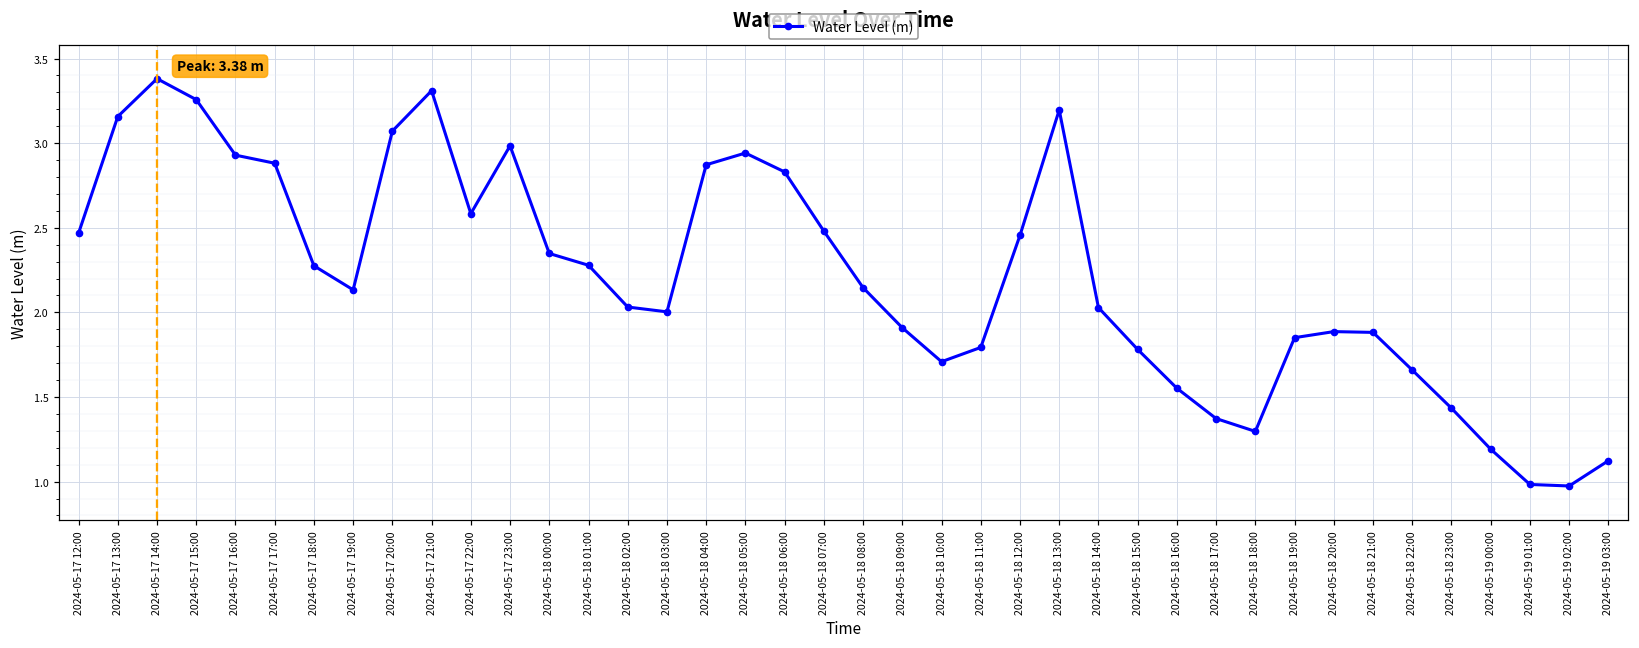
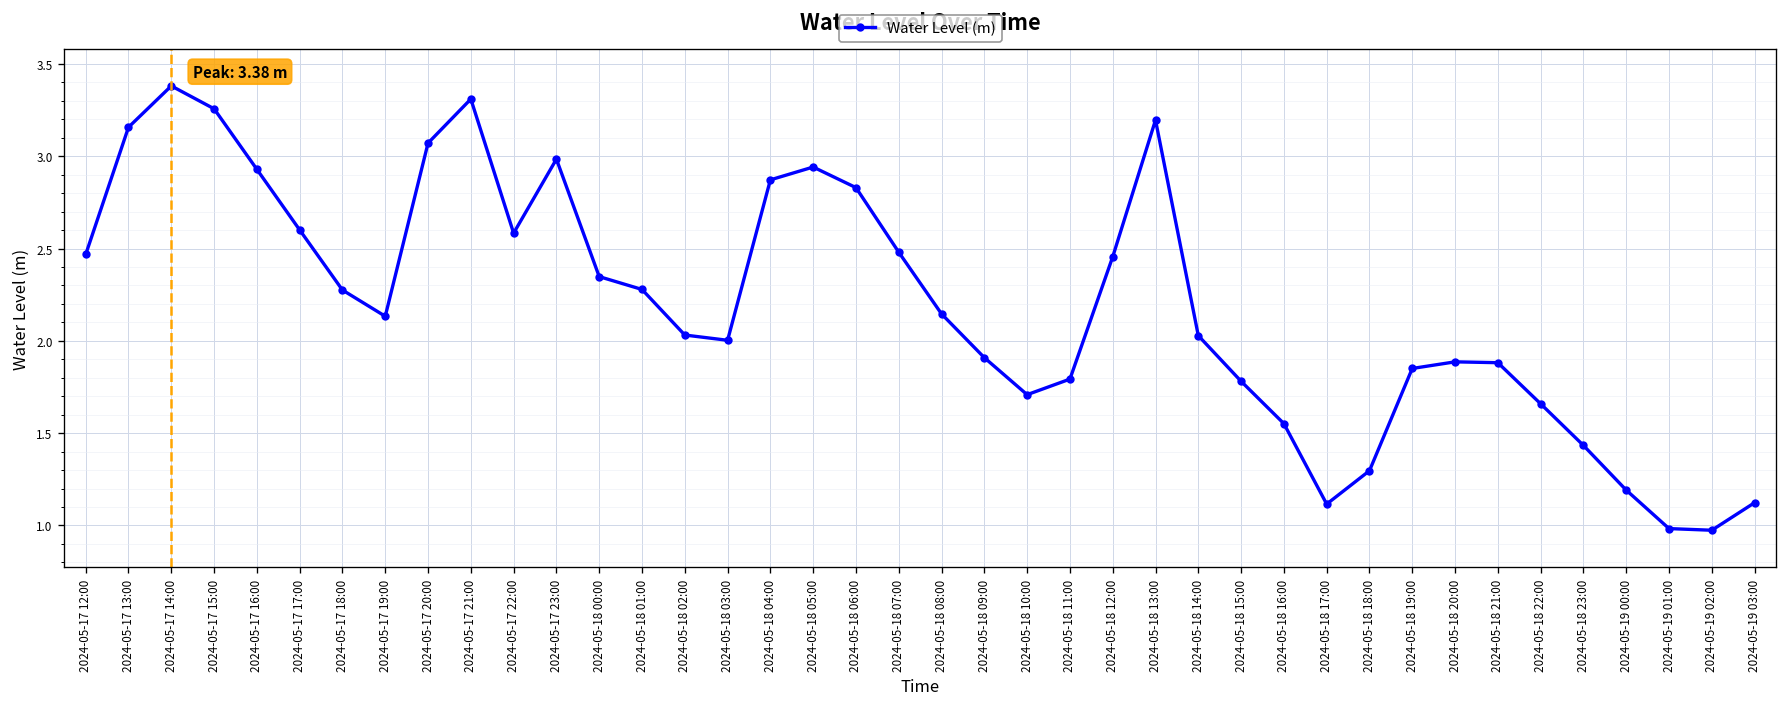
  {
    "2024-05-17 12:00": 2.47,
    "2024-05-17 13:00": 3.16,
    "2024-05-17 15:00": 3.26,
    "2024-05-17 16:00": 2.93,
-   "2024-05-17 17:00": 2.88,
+   "2024-05-17 17:00": 2.60,
    "2024-05-17 18:00": 2.28,
    "2024-05-17 19:00": 2.13,
    "2024-05-17 20:00": 3.07,
    "2024-05-17 21:00": 3.31,
    "2024-05-17 22:00": 2.58,
    "2024-05-17 23:00": 2.98,
    "2024-05-18 00:00": 2.35,
    "2024-05-18 01:00": 2.28,
    "2024-05-18 02:00": 2.03,
    "2024-05-18 03:00": 2.00,
    "2024-05-18 04:00": 2.87,
    "2024-05-18 05:00": 2.94,
    "2024-05-18 06:00": 2.83,
    "2024-05-18 07:00": 2.48,
    "2024-05-18 08:00": 2.15,
    "2024-05-18 09:00": 1.91,
    "2024-05-18 10:00": 1.71,
    "2024-05-18 11:00": 1.79,
    "2024-05-18 12:00": 2.46,
    "2024-05-18 13:00": 3.20,
    "2024-05-18 14:00": 2.03,
    "2024-05-18 15:00": 1.78,
    "2024-05-18 16:00": 1.55,
-   "2024-05-18 17:00": 1.37,
+   "2024-05-18 17:00": 1.12,
    "2024-05-18 18:00": 1.30,
    "2024-05-18 19:00": 1.85,
    "2024-05-18 20:00": 1.89,
    "2024-05-18 21:00": 1.88,
    "2024-05-18 22:00": 1.66,
    "2024-05-18 23:00": 1.43,
    "2024-05-19 00:00": 1.19,
    "2024-05-19 01:00": 0.98,
    "2024-05-19 02:00": 0.97,
    "2024-05-19 03:00": 1.12
  }
